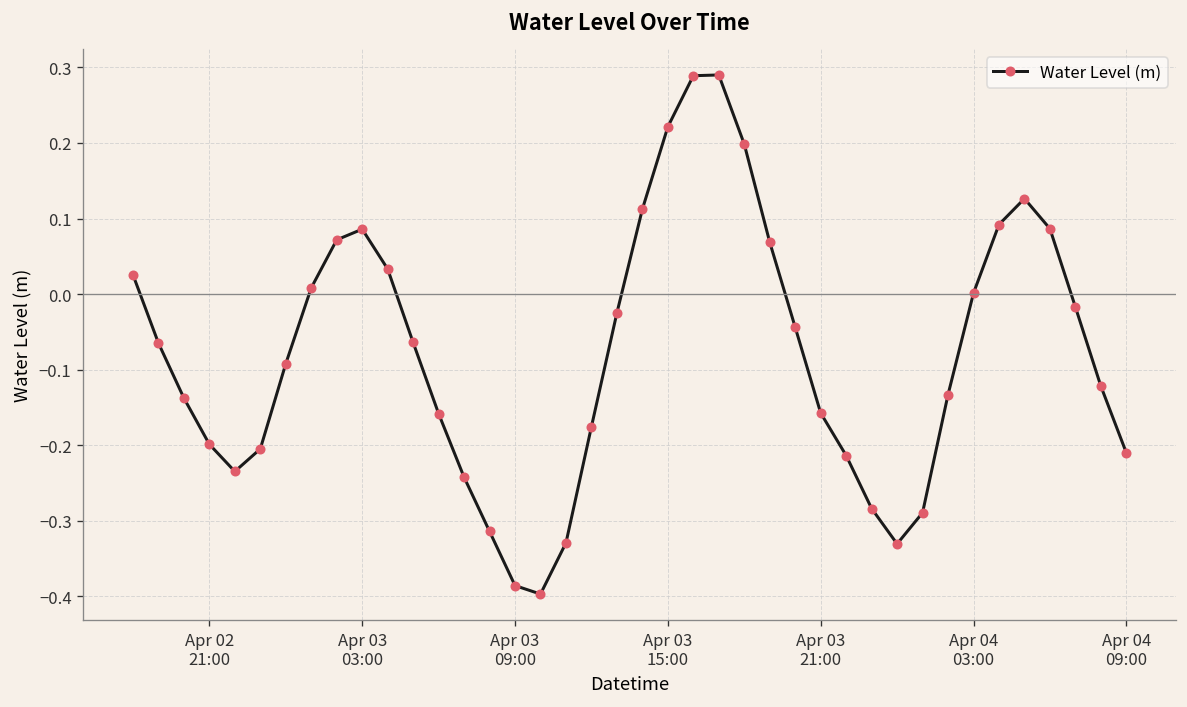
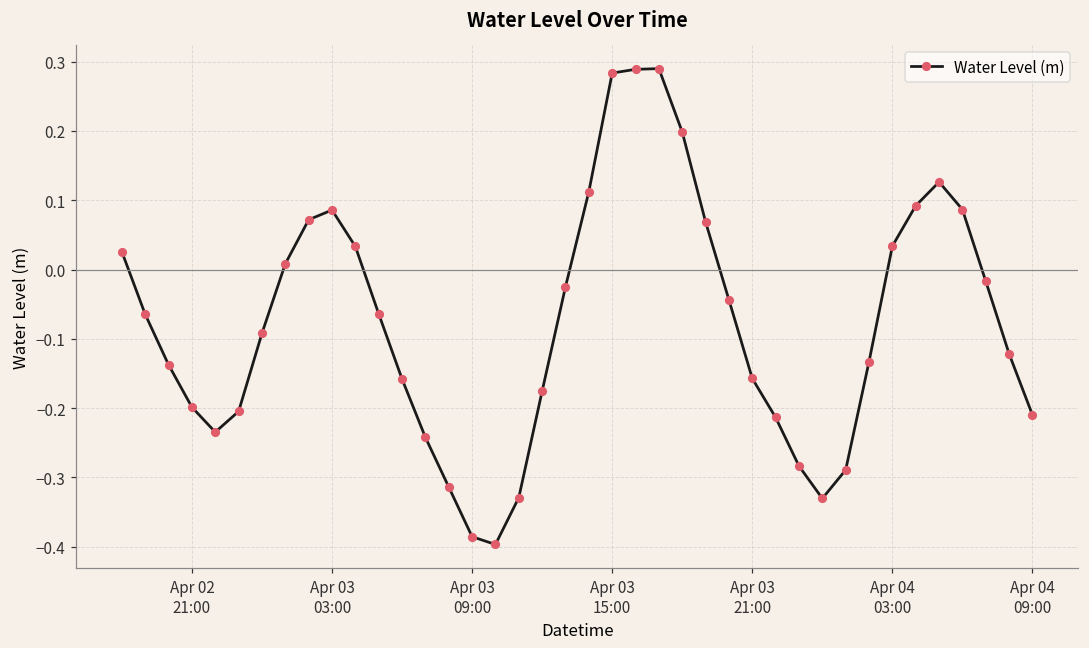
  {
    "Apr 02 21:00": -0.20,
    "Apr 03 03:00": 0.09,
    "Apr 03 09:00": -0.39,
-   "Apr 03 15:00": 0.22,
+   "Apr 03 15:00": 0.28,
    "Apr 03 21:00": -0.16,
-   "Apr 04 03:00": 0.00,
+   "Apr 04 03:00": 0.03,
    "Apr 04 09:00": -0.21
  }
